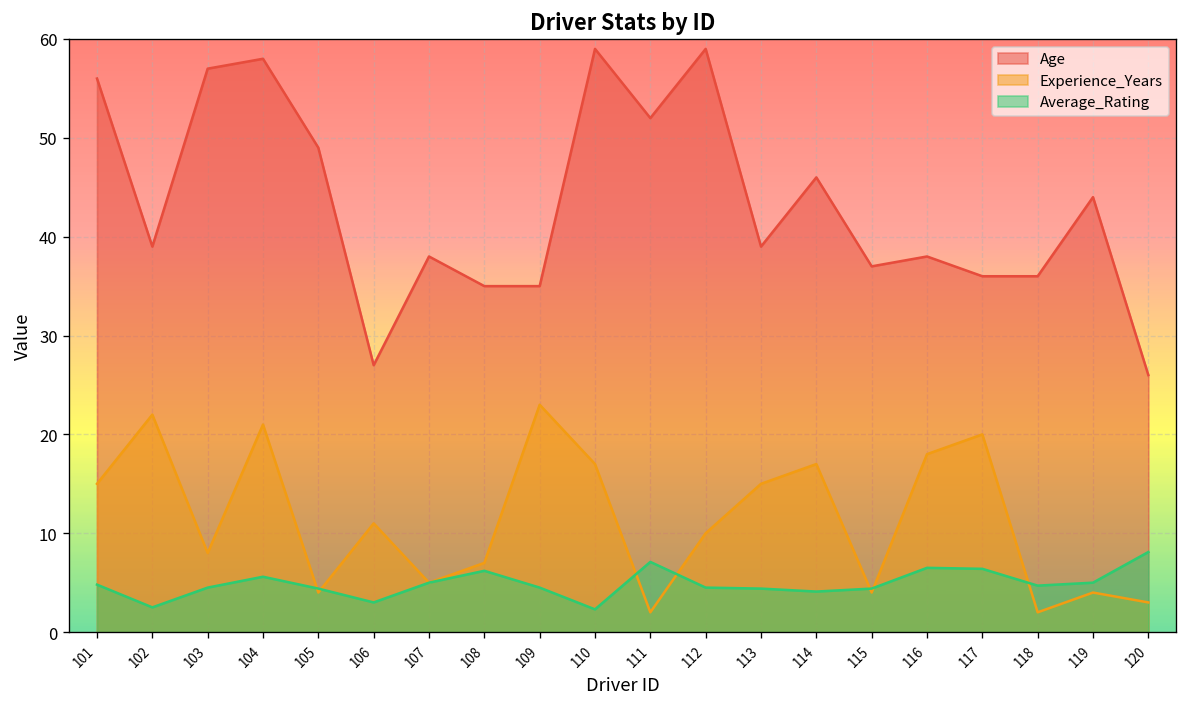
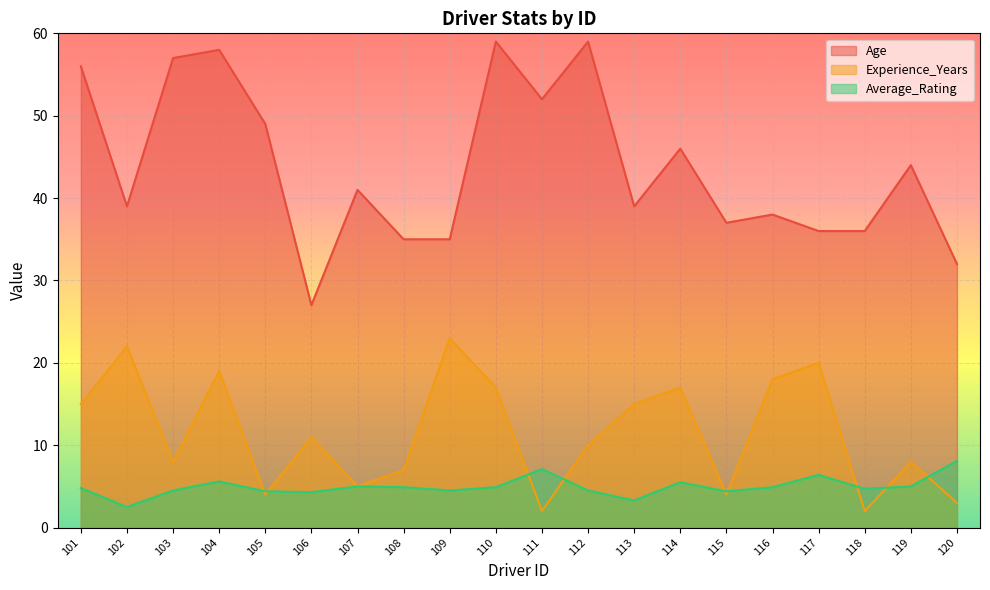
  {
    "Age": {
      "101": 56,
      "102": 39,
      "103": 57,
      "104": 58,
      "105": 49,
      "106": 27,
-     "107": 38,
+     "107": 41,
      "108": 35,
      "109": 35,
      "110": 59,
      "111": 52,
      "112": 59,
      "113": 39,
      "114": 46,
      "115": 37,
      "116": 38,
      "117": 36,
      "118": 36,
      "119": 44,
-     "120": 26
+     "120": 32
    },
    "Experience_Years": {
      "101": 15,
      "102": 22,
      "103": 8,
-     "104": 21,
+     "104": 19,
      "105": 4,
      "106": 11,
      "108": 7,
      "109": 23,
      "110": 17,
      "111": 2,
      "112": 10,
      "113": 15,
      "114": 17,
      "115": 4,
      "116": 18,
      "117": 20,
      "118": 2,
-     "119": 4,
+     "119": 8,
      "120": 3
    },
    "Average_Rating": {
      "101": 5,
      "102": 3,
      "103": 5,
      "104": 6,
      "105": 4,
-     "106": 3,
-     "108": 6,
+     "106": 4,
+     "108": 5,
      "109": 5,
-     "110": 2,
+     "110": 5,
      "111": 7,
      "112": 5,
-     "113": 4,
-     "114": 4,
+     "113": 3,
+     "114": 6,
      "115": 4,
-     "116": 7,
+     "116": 5,
      "117": 6,
      "118": 5,
      "119": 5,
      "120": 8
    }
  }
